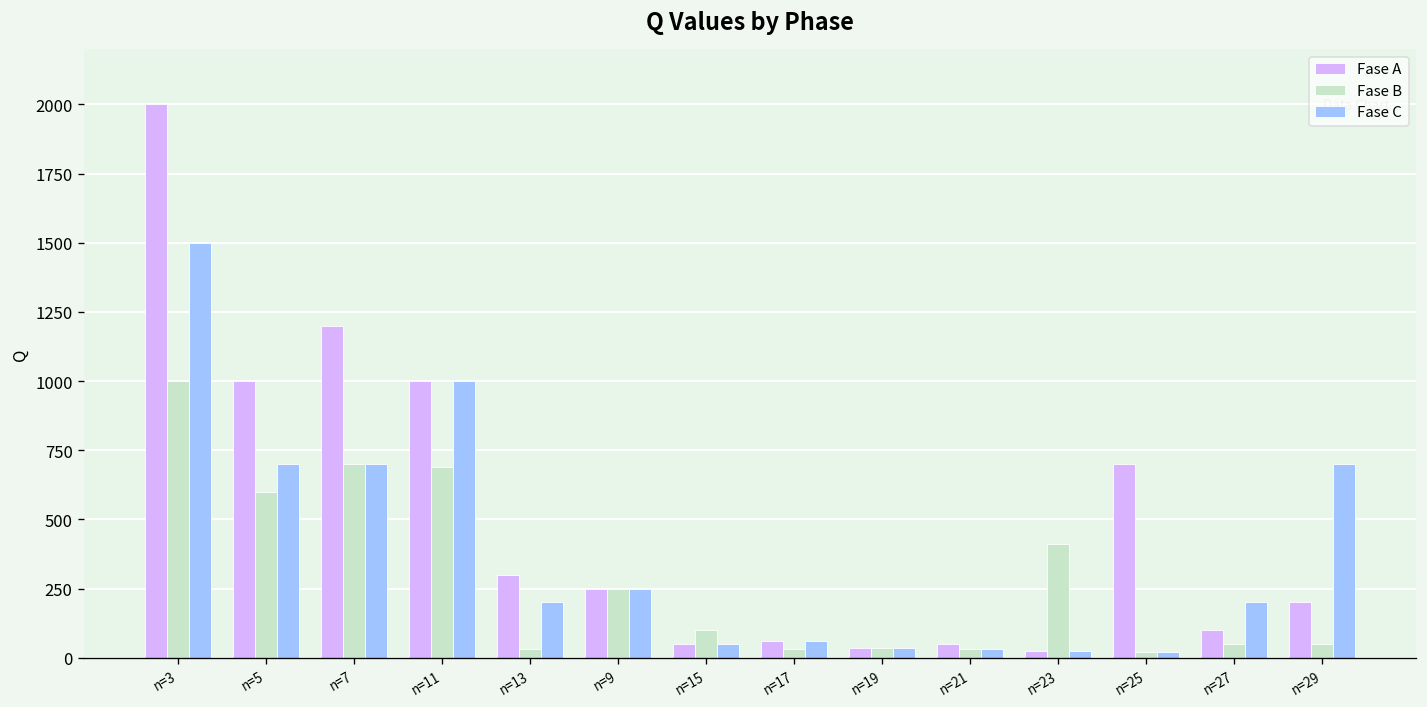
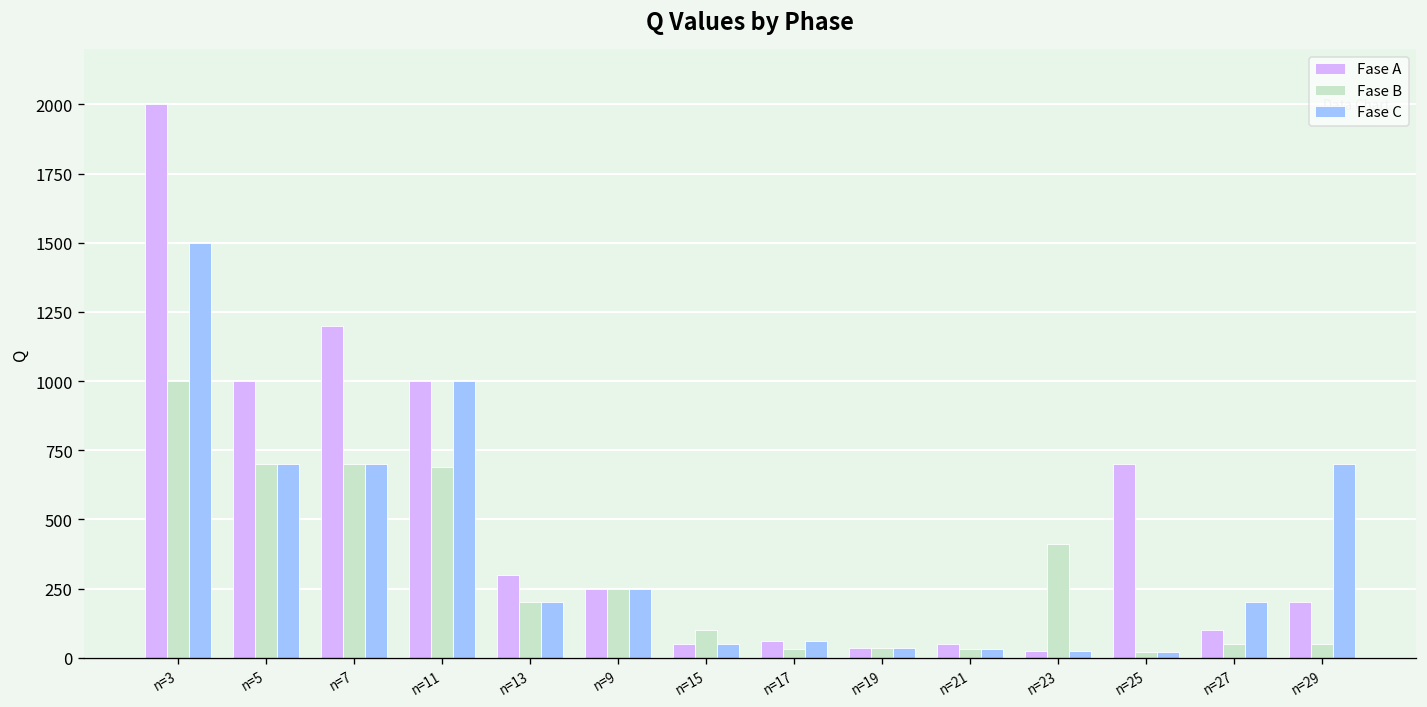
  {
    "Fase B": {
      "n=3": 1000,
-     "n=5": 600,
+     "n=5": 700,
      "n=7": 700,
      "n=11": 690,
-     "n=13": 30,
+     "n=13": 200,
      "n=9": 250,
      "n=15": 100,
      "n=17": 30,
      "n=19": 40,
      "n=21": 30,
      "n=23": 410,
      "n=25": 20,
      "n=27": 50,
      "n=29": 50
    }
  }
